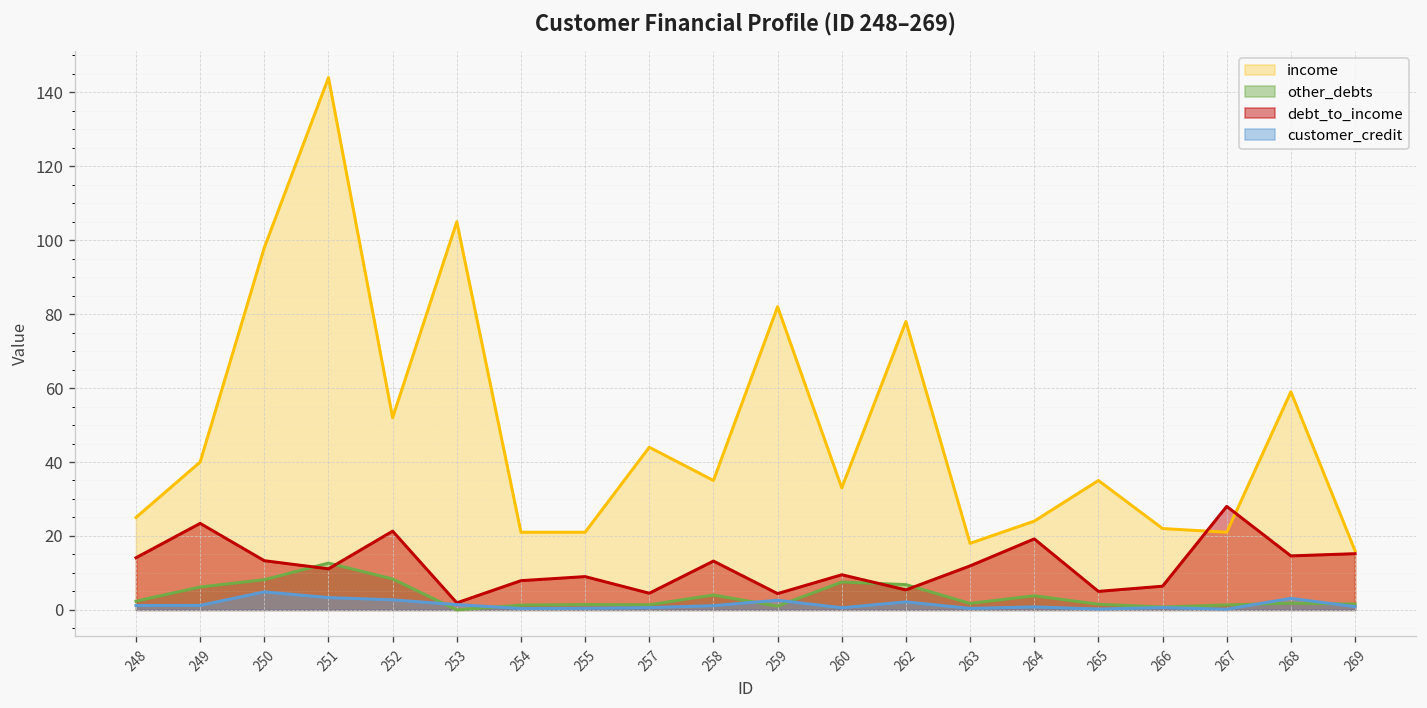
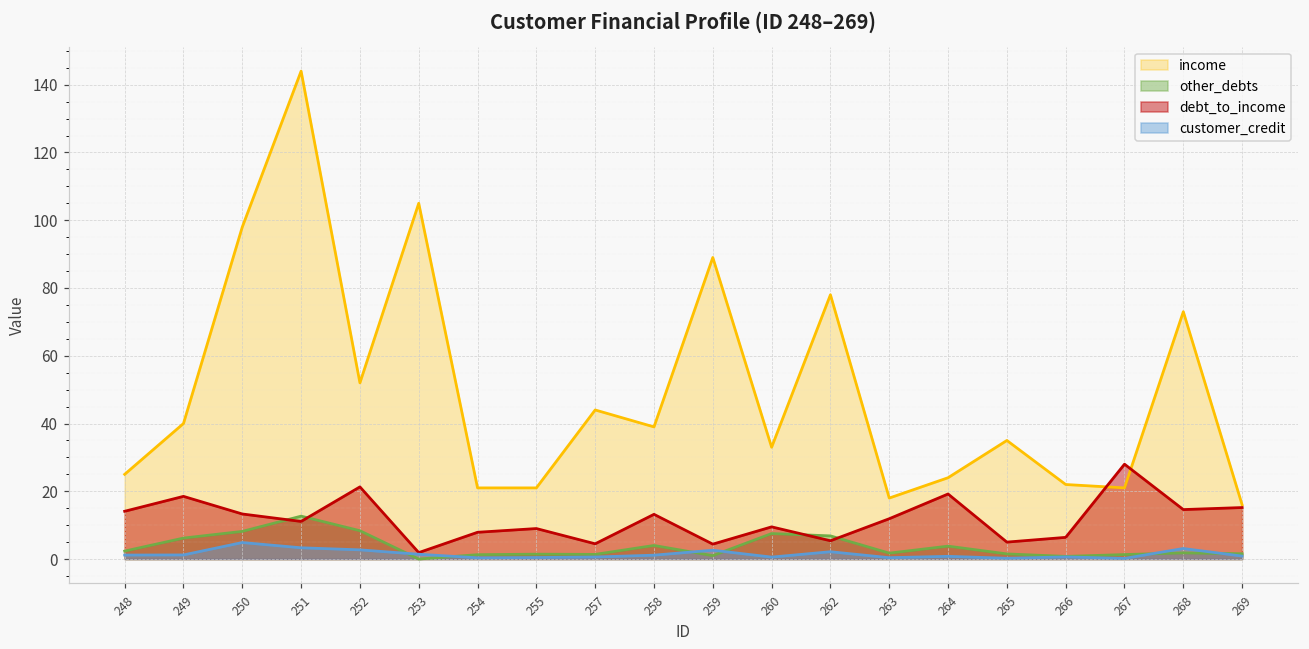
  {
    "income": {
      "248": 25,
      "249": 40,
      "250": 98,
      "251": 144,
      "252": 52,
      "253": 105,
      "254": 21,
      "255": 21,
      "257": 44,
-     "258": 35,
-     "259": 82,
+     "258": 39,
+     "259": 89,
      "260": 33,
      "262": 78,
      "263": 18,
      "264": 24,
      "265": 35,
      "266": 22,
      "267": 21,
-     "268": 59
+     "268": 73
    },
    "other_debts": {
      "248": 2,
      "249": 6,
      "250": 8,
      "251": 13,
      "252": 8,
      "253": 0,
      "254": 1,
      "255": 1,
      "258": 4,
      "259": 1,
      "260": 8,
      "262": 7,
      "263": 2,
      "264": 4,
      "265": 2,
      "267": 1,
      "268": 2
    },
    "debt_to_income": {
      "248": 14,
-     "249": 23,
+     "249": 19,
      "250": 13,
      "251": 11,
      "252": 21,
      "254": 8,
      "255": 9,
      "257": 5,
      "258": 13,
      "259": 4,
      "260": 10,
      "262": 5,
      "263": 12,
      "264": 19,
      "265": 5,
      "266": 6,
      "267": 28,
      "268": 15
    },
    "customer_credit": {
      "248": 1,
      "249": 1,
      "250": 5,
      "251": 3,
      "252": 3,
      "254": 0,
      "255": 0,
      "258": 1,
      "259": 3,
      "260": 1,
      "262": 2,
      "263": 0,
      "264": 1,
      "265": 0,
      "267": 0,
      "268": 3
    }
  }
